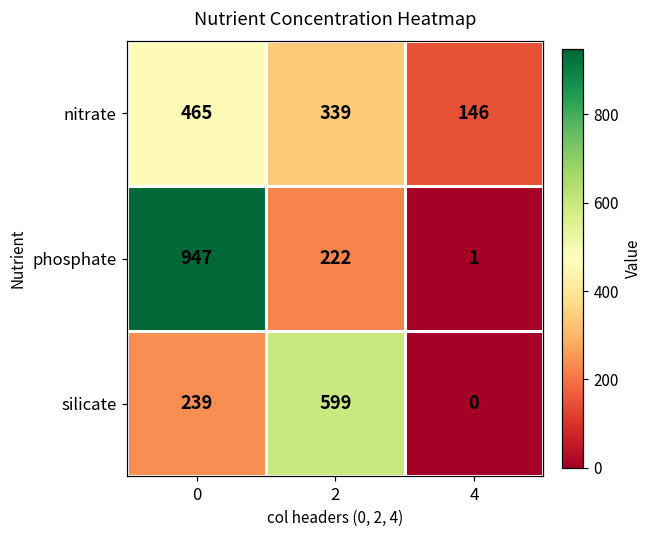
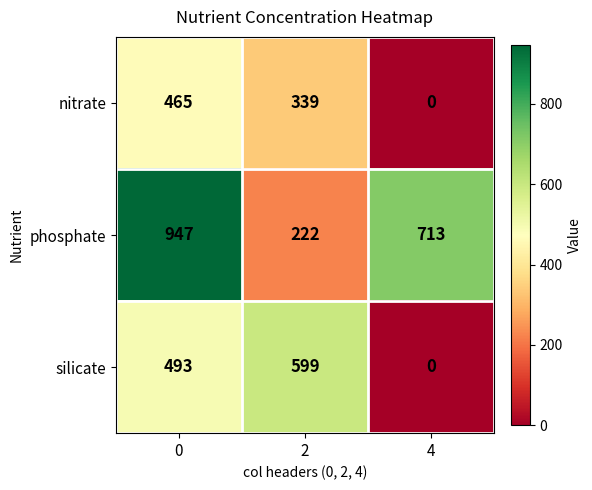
  {
    "nitrate": {
      "0": 465,
      "2": 339,
-     "4": 146
+     "4": 0
    },
    "phosphate": {
      "0": 947,
      "2": 222,
-     "4": 1
+     "4": 713
    },
    "silicate": {
-     "0": 239,
+     "0": 493,
      "2": 599,
      "4": 0
    }
  }
